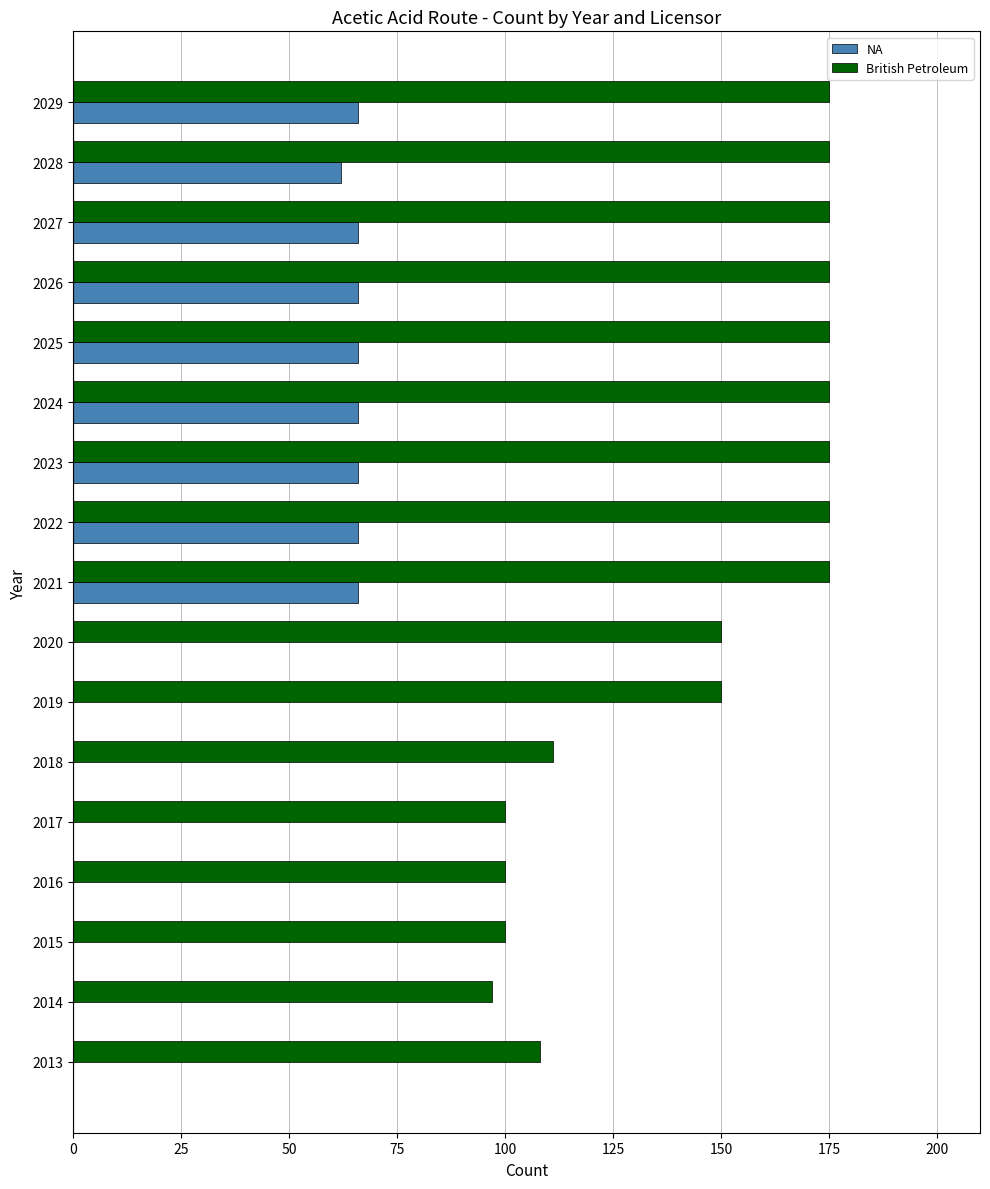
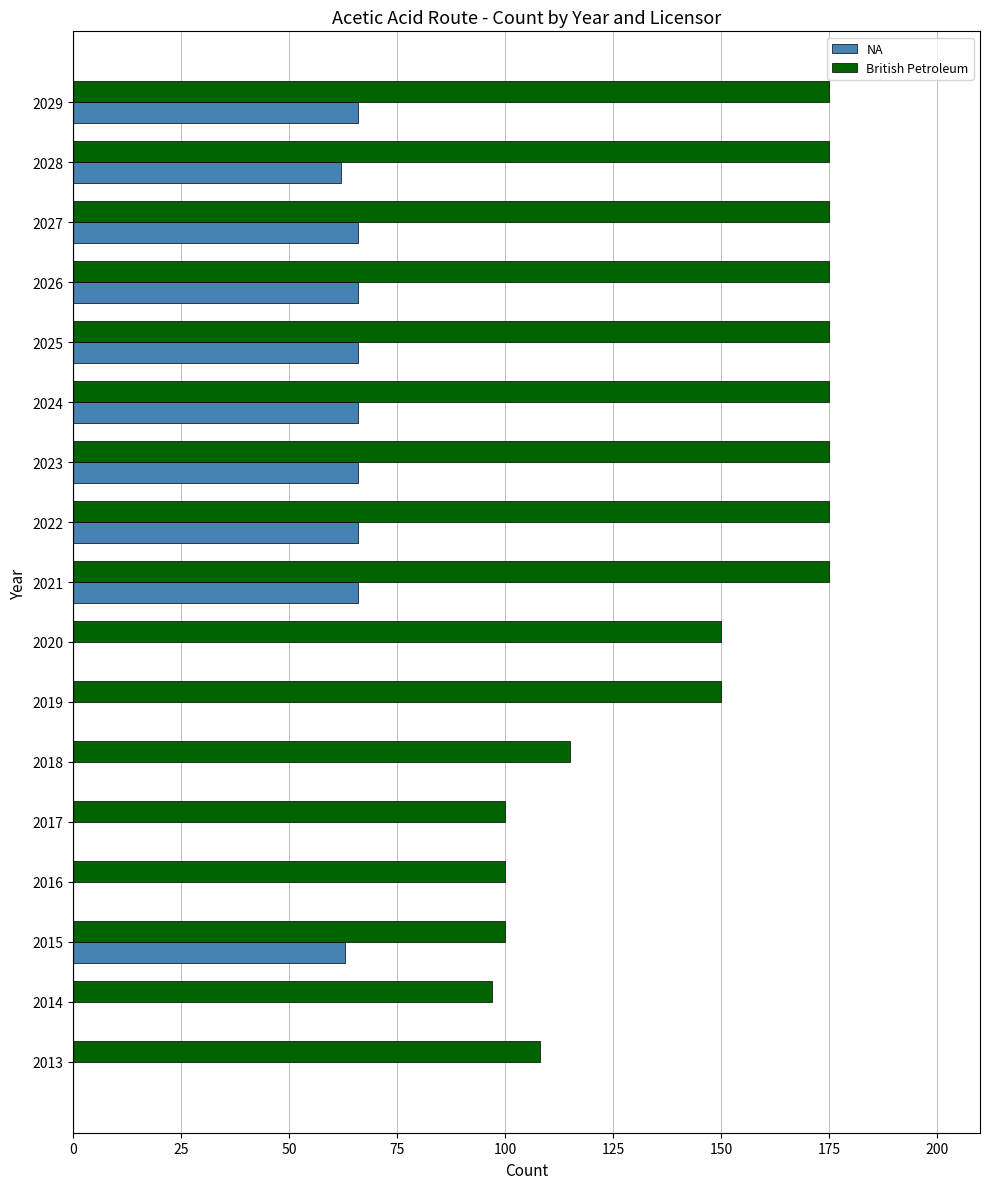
  {
    "NA": {
      "2029": 66,
      "2028": 62,
      "2027": 66,
      "2026": 66,
      "2025": 66,
      "2024": 66,
      "2023": 66,
      "2022": 66,
      "2021": 66,
      "2020": 0,
      "2019": 0,
      "2018": 0,
      "2017": 0,
      "2016": 0,
-     "2015": 0,
+     "2015": 63,
      "2014": 0,
      "2013": 0
    },
    "British Petroleum": {
      "2029": 175,
      "2028": 175,
      "2027": 175,
      "2026": 175,
      "2025": 175,
      "2024": 175,
      "2023": 175,
      "2022": 175,
      "2021": 175,
      "2020": 150,
      "2019": 150,
-     "2018": 111,
+     "2018": 115,
      "2017": 100,
      "2016": 100,
      "2015": 100,
      "2014": 97,
      "2013": 108
    }
  }
